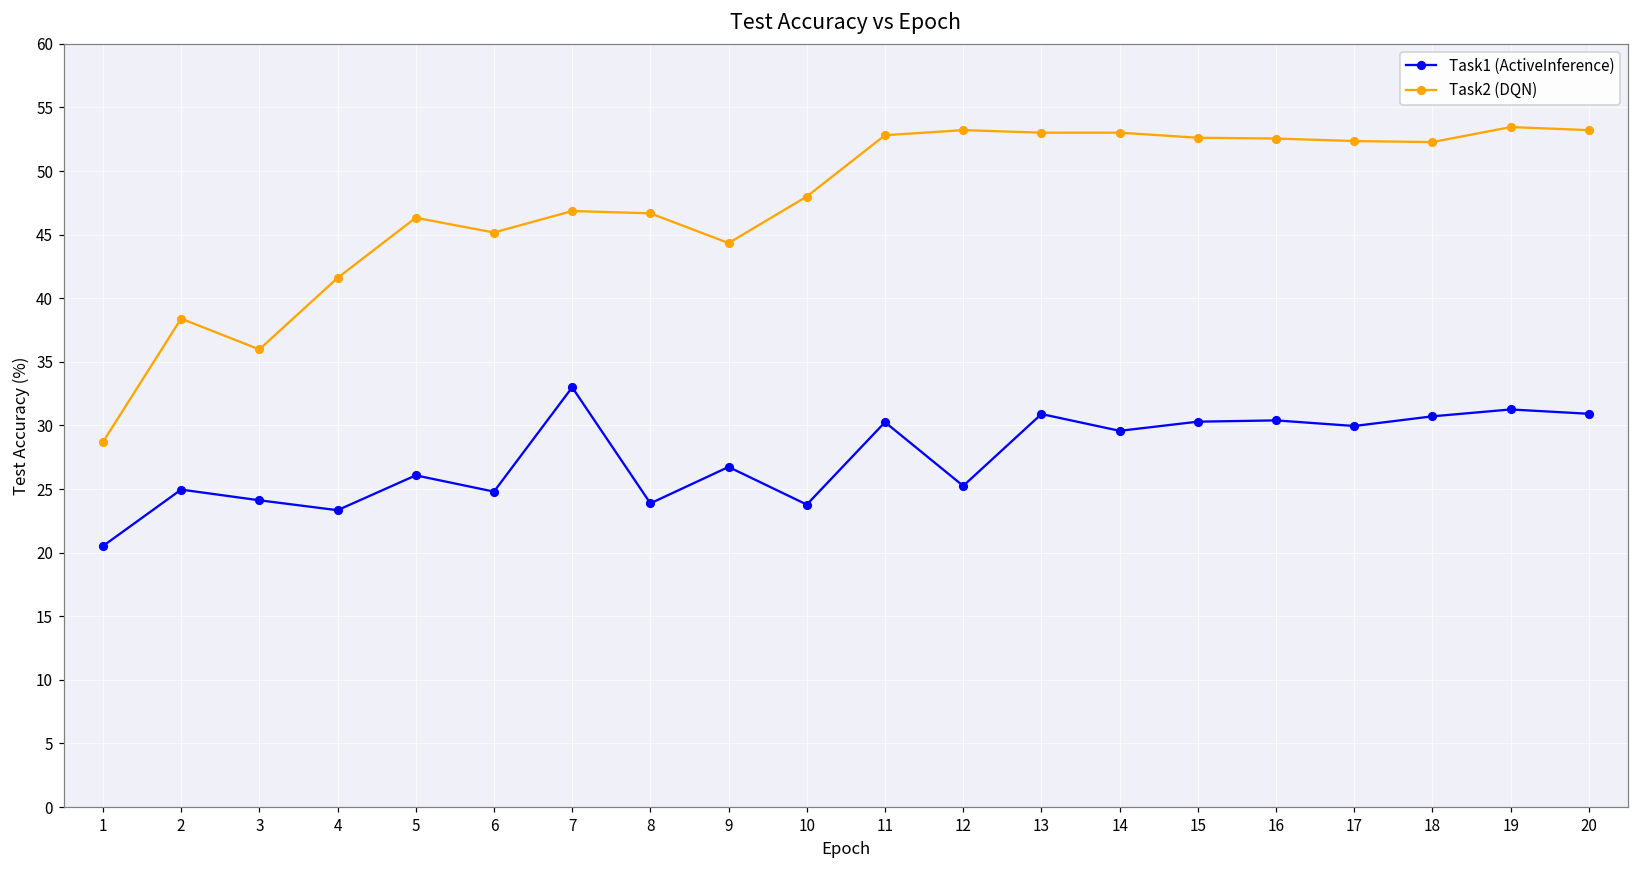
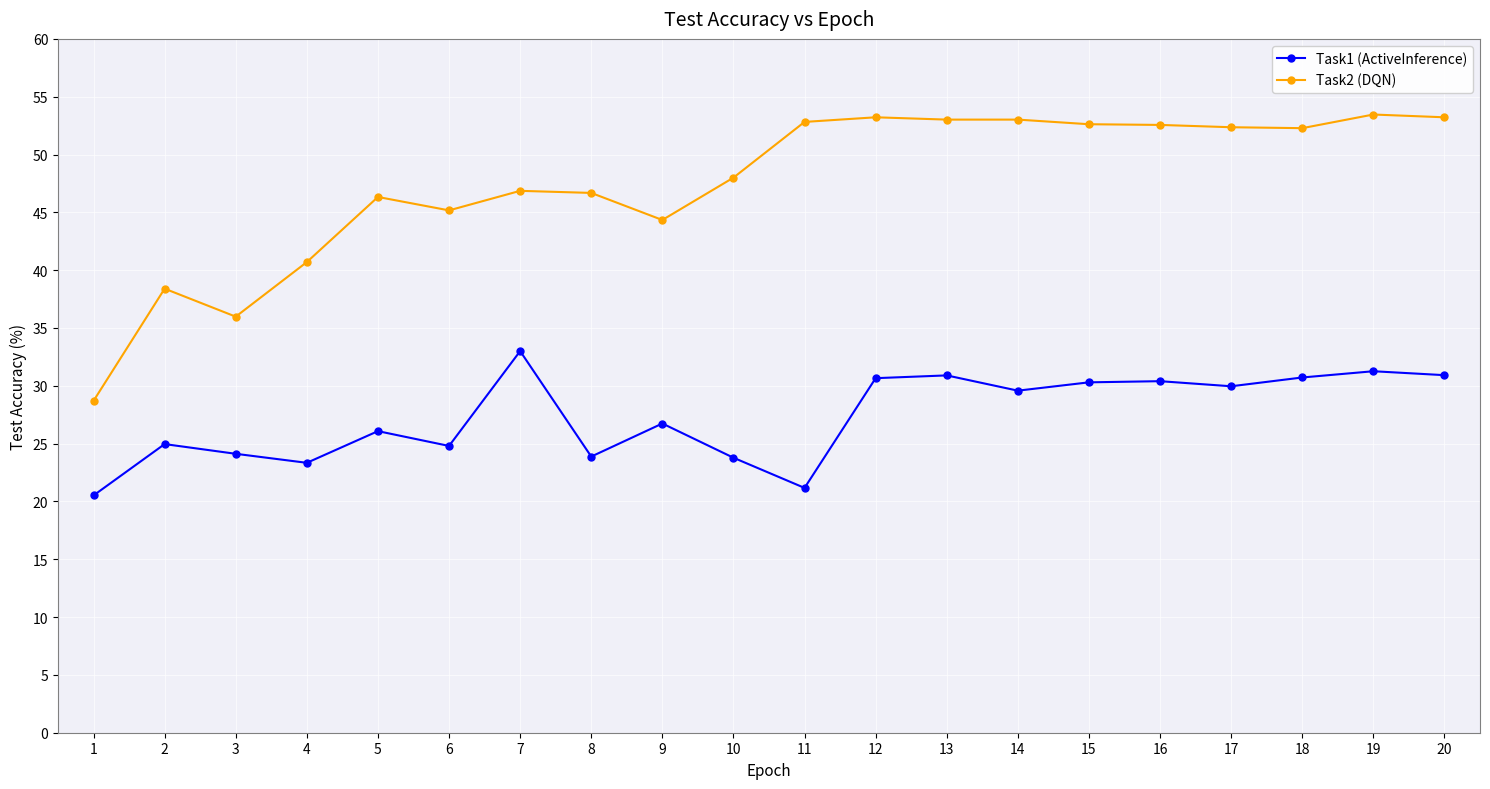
  {
    "Task1 (ActiveInference)": {
      "1": 20.5,
      "2": 25.0,
      "3": 24.1,
      "4": 23.3,
      "5": 26.1,
      "6": 24.8,
      "7": 33.0,
      "8": 23.9,
      "9": 26.7,
      "10": 23.8,
-     "11": 30.3,
-     "12": 25.3,
+     "11": 21.2,
+     "12": 30.7,
      "13": 30.9,
      "14": 29.6,
      "15": 30.3,
      "16": 30.4,
      "17": 30.0,
      "18": 30.7,
      "19": 31.3,
      "20": 30.9
    },
    "Task2 (DQN)": {
      "1": 28.7,
      "2": 38.4,
      "3": 36.0,
-     "4": 41.6,
+     "4": 40.7,
      "5": 46.3,
      "6": 45.2,
      "7": 46.9,
      "8": 46.7,
      "9": 44.3,
      "10": 48.0,
      "11": 52.8,
      "12": 53.2,
      "13": 53.0,
      "14": 53.0,
      "15": 52.6,
      "16": 52.6,
      "17": 52.4,
      "18": 52.3,
      "19": 53.5,
      "20": 53.2
    }
  }
